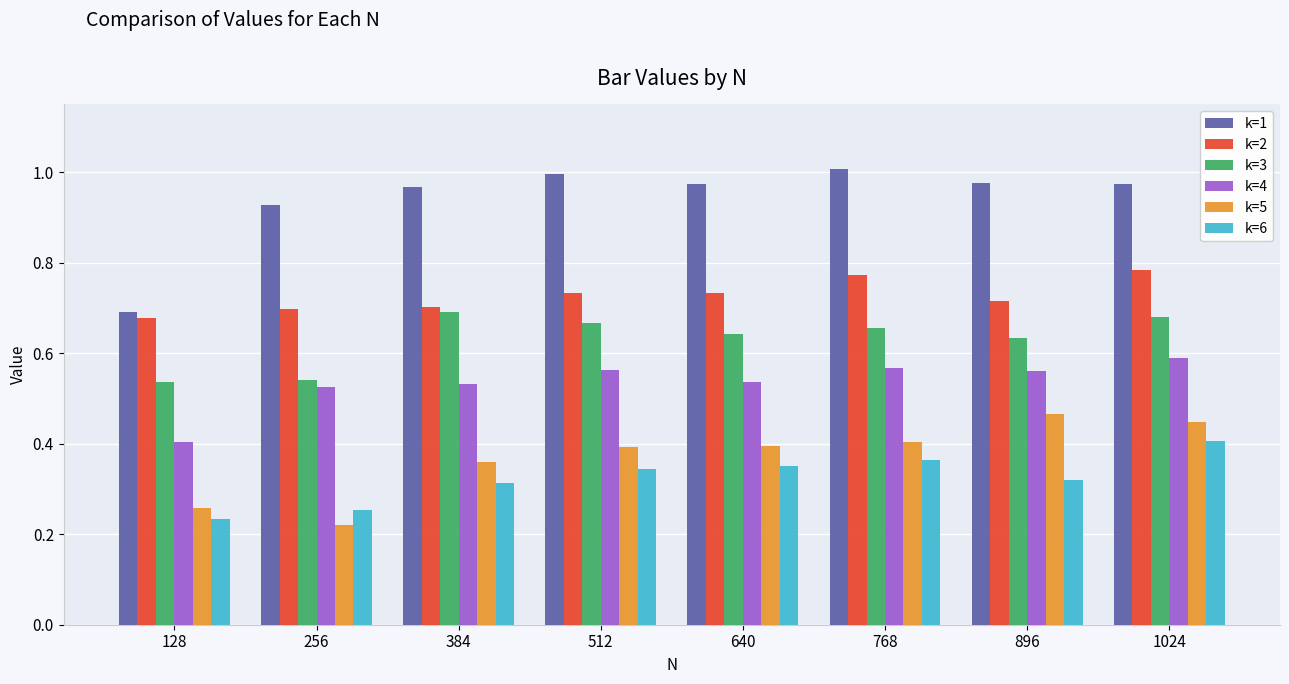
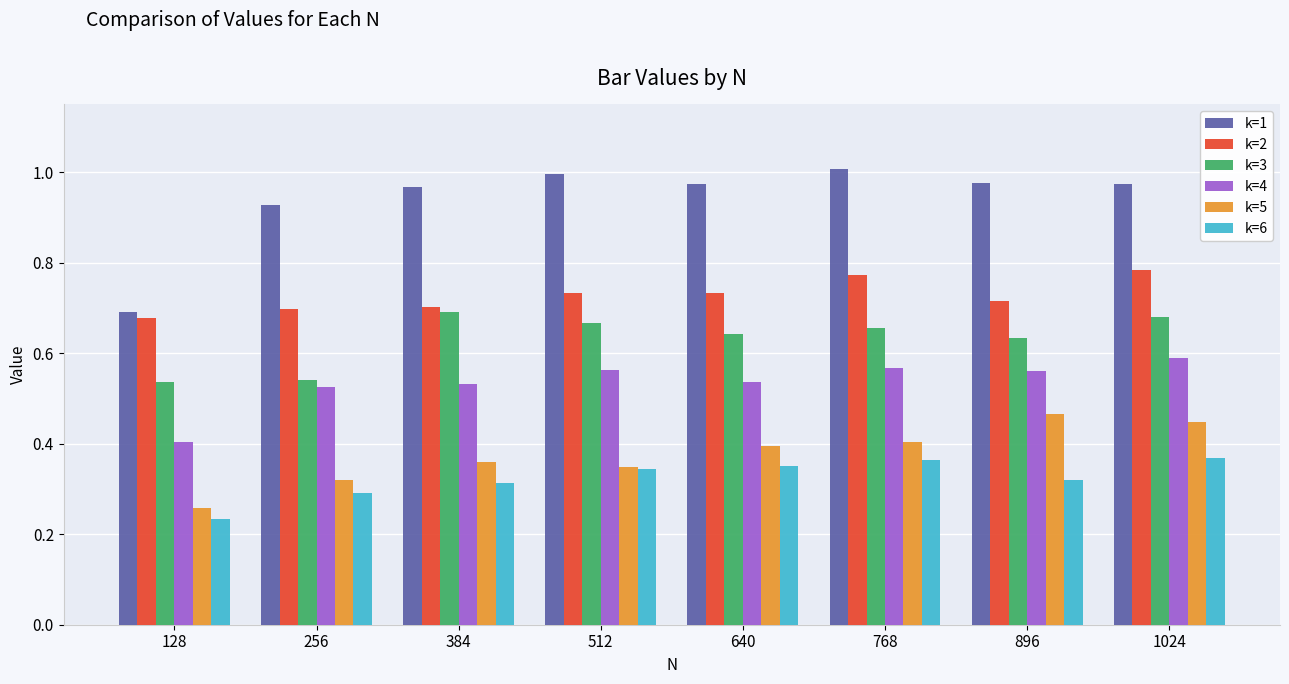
  {
    "k=1": {
      "128": 0.69,
      "256": 0.93,
      "384": 0.97,
      "512": 1.00,
      "640": 0.97,
      "768": 1.01,
      "896": 0.98,
      "1024": 0.97
    },
    "k=2": {
      "128": 0.68,
      "256": 0.70,
      "384": 0.70,
      "512": 0.73,
      "640": 0.73,
      "768": 0.77,
      "896": 0.72,
      "1024": 0.78
    },
    "k=3": {
      "128": 0.54,
      "256": 0.54,
      "384": 0.69,
      "512": 0.67,
      "640": 0.64,
      "768": 0.66,
      "896": 0.63,
      "1024": 0.68
    },
    "k=4": {
      "128": 0.40,
      "256": 0.53,
      "384": 0.53,
      "512": 0.56,
      "640": 0.54,
      "768": 0.57,
      "896": 0.56,
      "1024": 0.59
    },
    "k=5": {
      "128": 0.26,
-     "256": 0.22,
+     "256": 0.32,
      "384": 0.36,
-     "512": 0.39,
+     "512": 0.35,
      "640": 0.40,
      "768": 0.40,
      "896": 0.47,
      "1024": 0.45
    },
    "k=6": {
      "128": 0.23,
-     "256": 0.25,
+     "256": 0.29,
      "384": 0.31,
      "512": 0.34,
      "640": 0.35,
      "768": 0.36,
      "896": 0.32,
-     "1024": 0.41
+     "1024": 0.37
    }
  }
